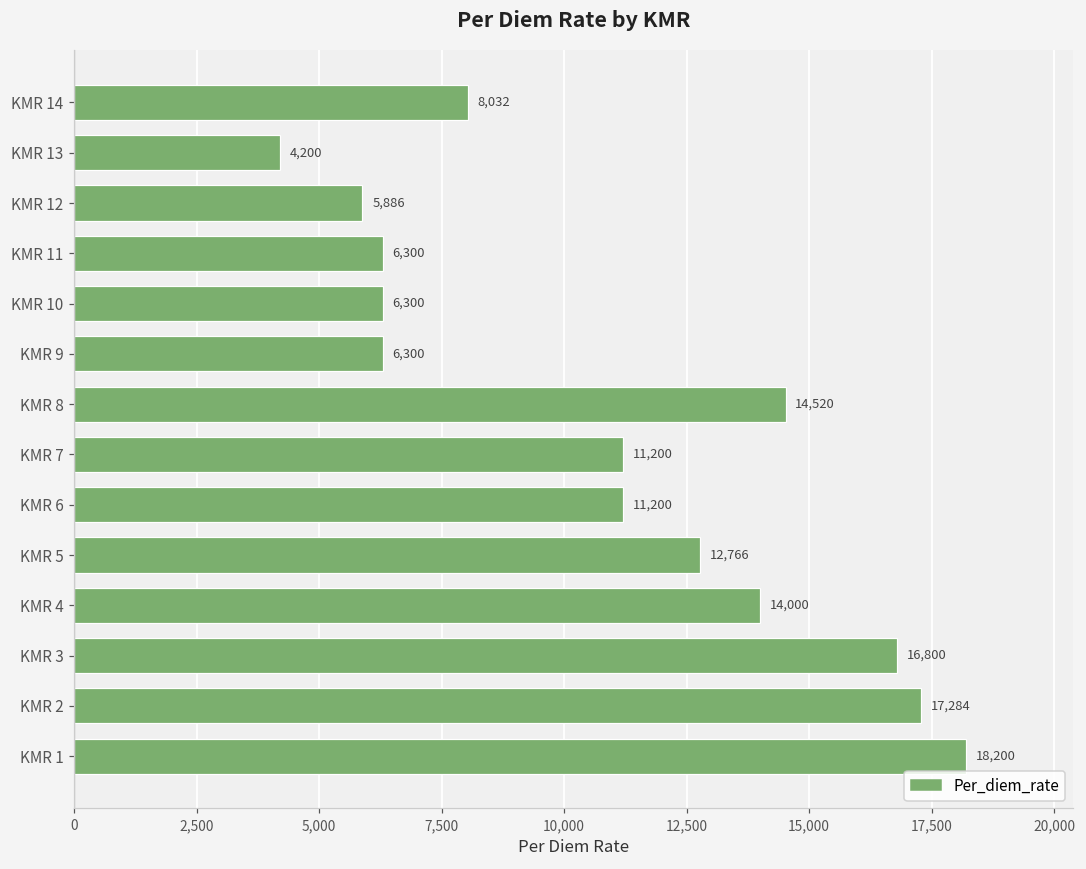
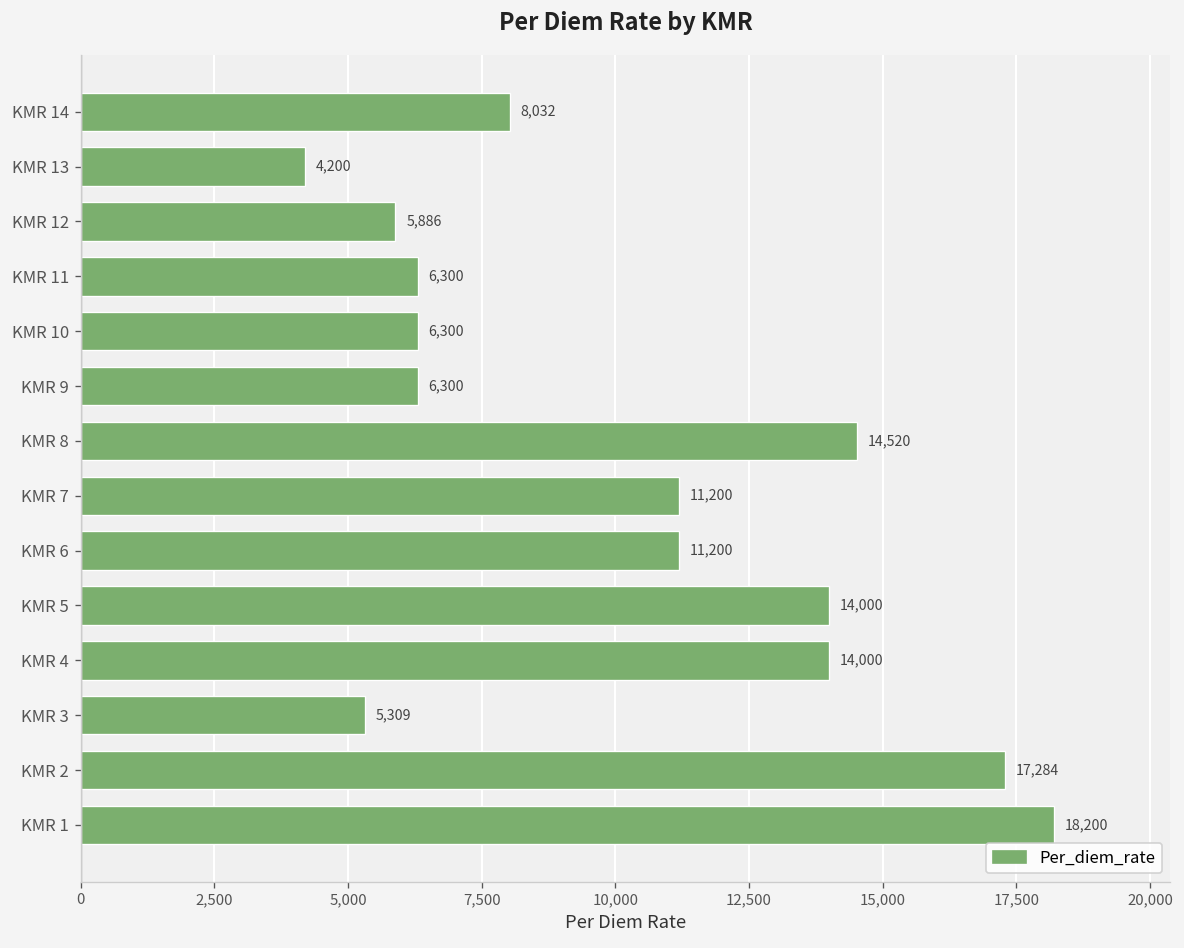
  {
    "KMR 14": "8,032",
    "KMR 13": "4,200",
    "KMR 12": "5,886",
    "KMR 11": "6,300",
    "KMR 10": "6,300",
    "KMR 9": "6,300",
    "KMR 8": "14,520",
    "KMR 7": "11,200",
    "KMR 6": "11,200",
-   "KMR 5": "12,766",
+   "KMR 5": "14,000",
    "KMR 4": "14,000",
-   "KMR 3": "16,800",
+   "KMR 3": "5,309",
    "KMR 2": "17,284",
    "KMR 1": "18,200"
  }
